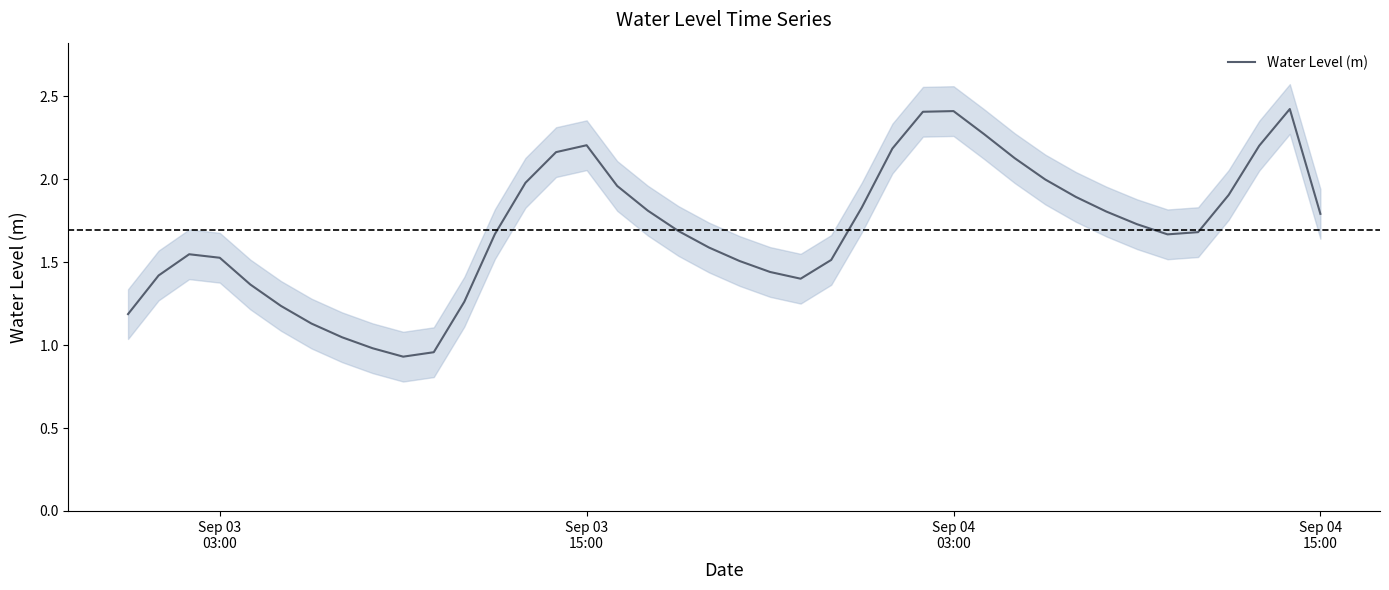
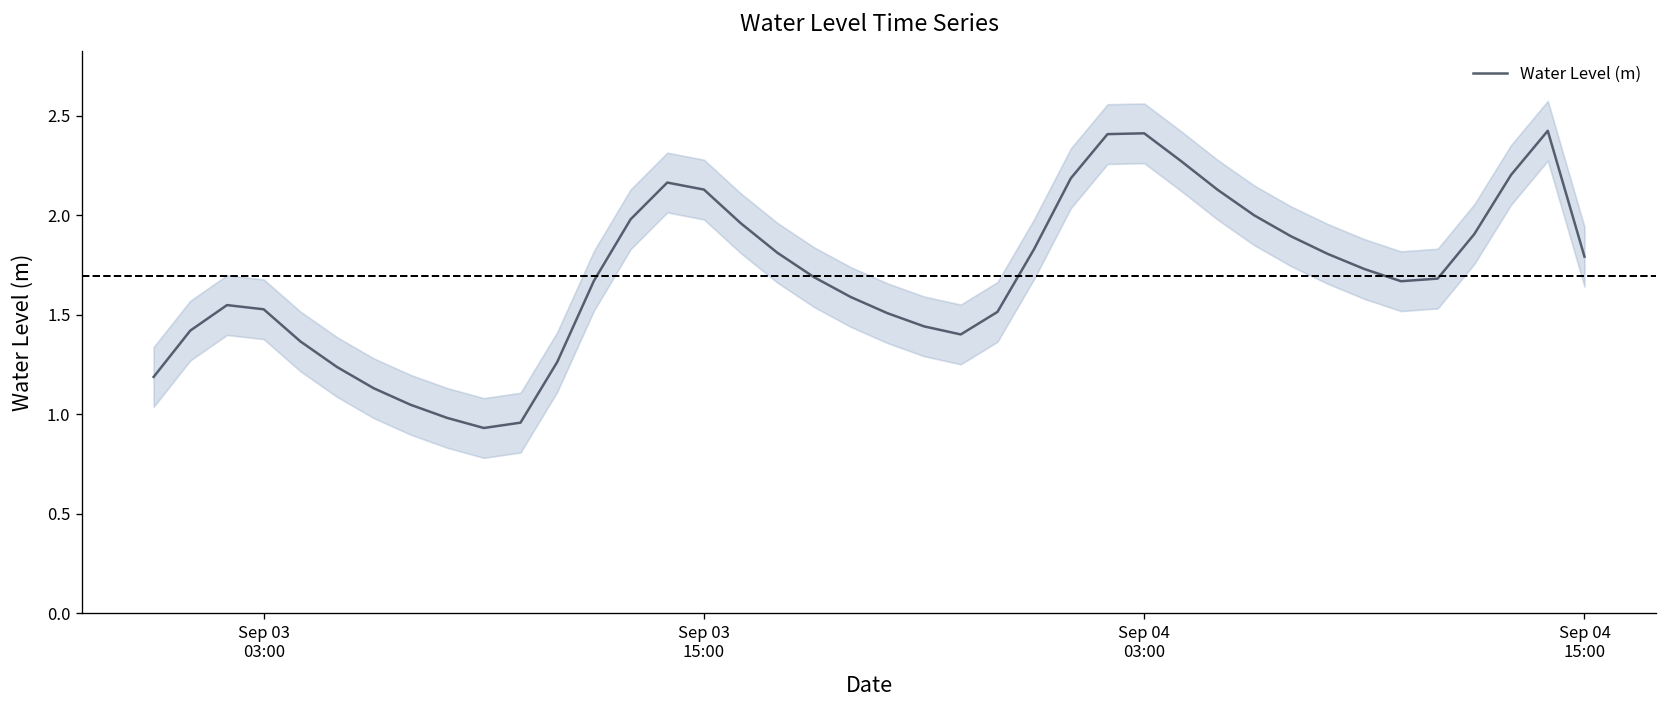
  {
    "Water Level (m)": {
      "Sep 03 03:00": 1.53,
-     "Sep 03 15:00": 2.21,
+     "Sep 03 15:00": 2.13,
      "Sep 04 03:00": 2.41,
      "Sep 04 15:00": 1.79
    }
  }
